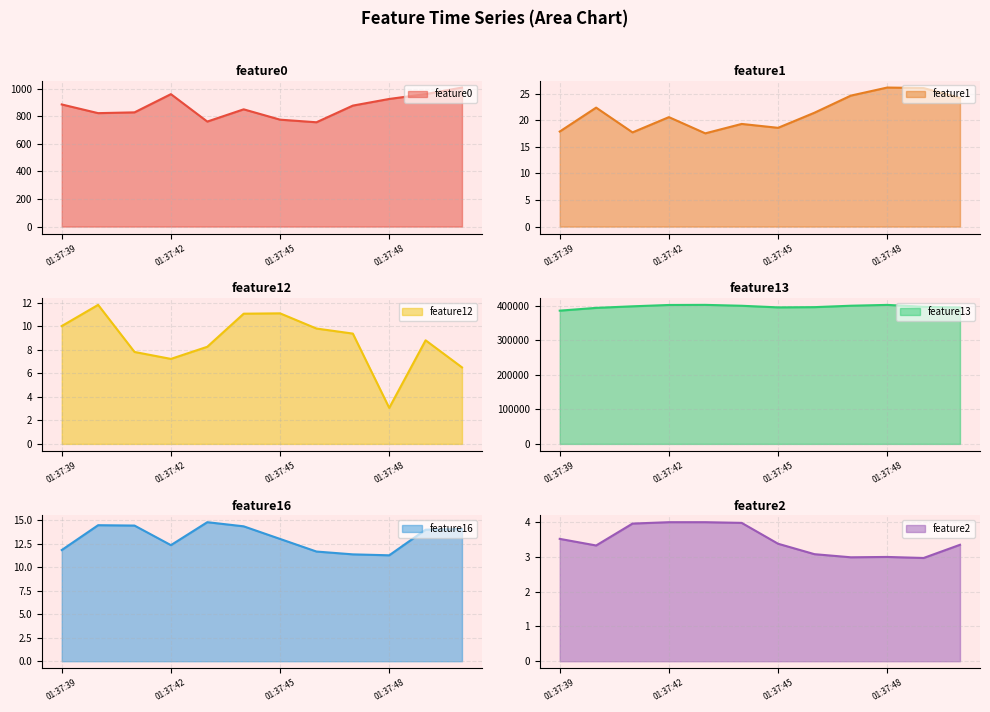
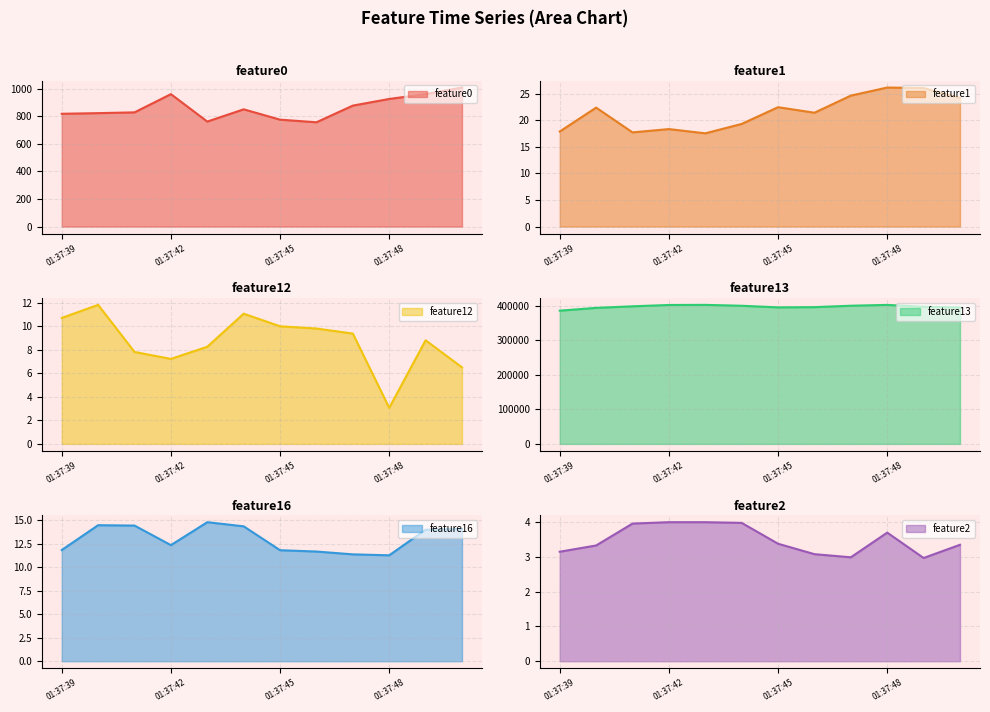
  {
    "feature0": {
-     "01:37:39": 880,
+     "01:37:39": 820,
      "01:37:42": 960,
      "01:37:45": 770,
      "01:37:48": 920
    },
    "feature1": {
      "01:37:39": 18,
-     "01:37:42": 21,
-     "01:37:45": 19,
+     "01:37:42": 18,
+     "01:37:45": 22,
      "01:37:48": 26
    },
    "feature12": {
-     "01:37:39": 10.0,
+     "01:37:39": 10.7,
      "01:37:42": 7.2,
-     "01:37:45": 11.1,
+     "01:37:45": 10.0,
      "01:37:48": 3.1
    },
    "feature13": {
      "01:37:39": 390000,
      "01:37:42": 400000,
      "01:37:45": 390000,
      "01:37:48": 400000
    },
    "feature16": {
      "01:37:39": 12,
      "01:37:42": 12,
-     "01:37:45": 13,
+     "01:37:45": 12,
      "01:37:48": 11
    },
    "feature2": {
-     "01:37:39": 3.5,
+     "01:37:39": 3.2,
      "01:37:42": 4.0,
      "01:37:45": 3.4,
-     "01:37:48": 3.0
+     "01:37:48": 3.7
    }
  }
